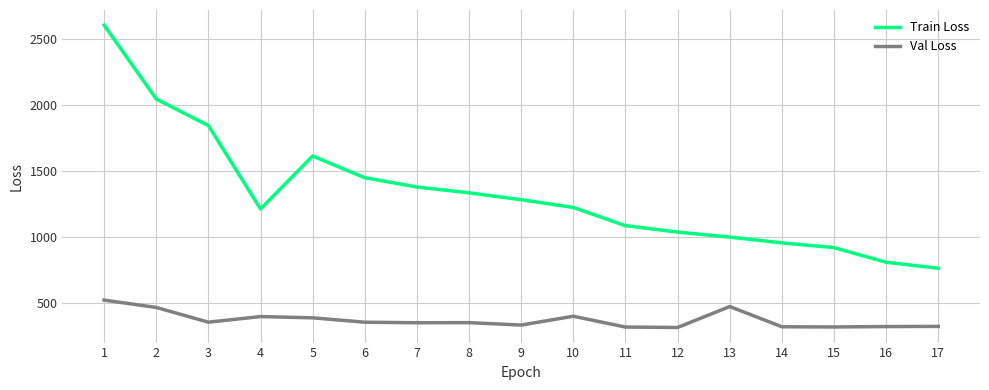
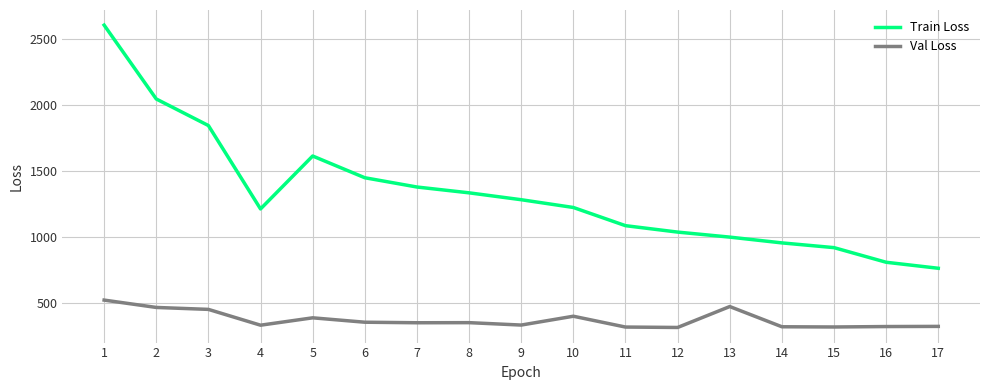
  {
    "Train Loss": {
      "1": 2600,
      "2": 2040,
      "3": 1840,
      "4": 1210,
      "5": 1610,
      "6": 1450,
      "7": 1380,
      "8": 1330,
      "9": 1280,
      "10": 1220,
      "11": 1090,
      "12": 1040,
      "13": 1000,
      "14": 960,
      "15": 920,
      "16": 810,
      "17": 760
    },
    "Val Loss": {
      "1": 520,
      "2": 470,
-     "3": 360,
-     "4": 400,
+     "3": 450,
+     "4": 330,
      "5": 390,
      "6": 360,
      "7": 350,
      "8": 350,
      "9": 330,
      "10": 400,
      "11": 320,
      "12": 320,
      "13": 470,
      "14": 320,
      "15": 320,
      "16": 320,
      "17": 320
    }
  }
